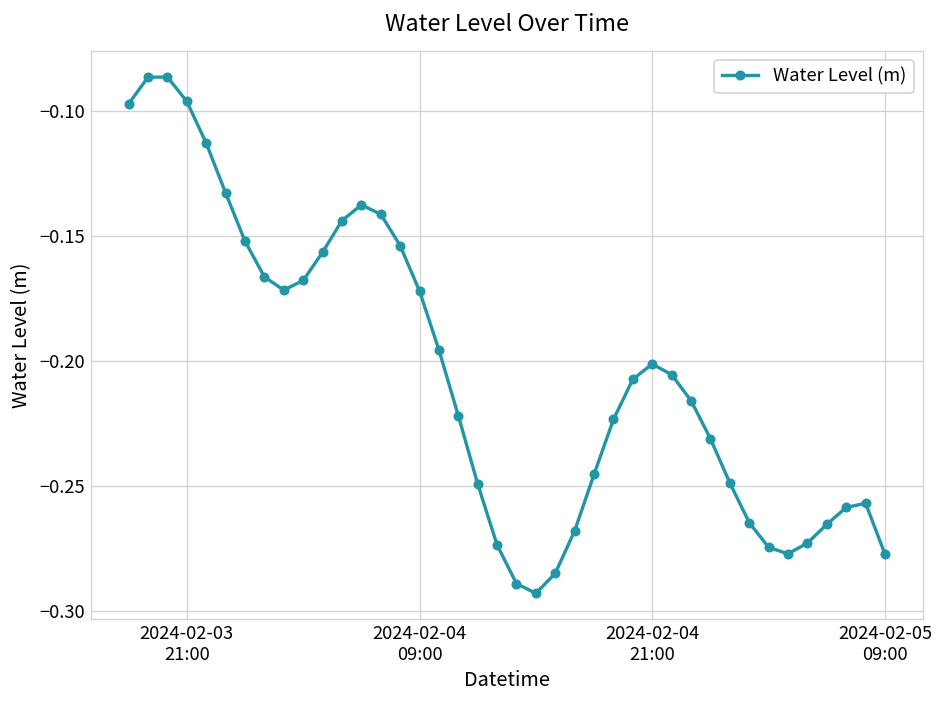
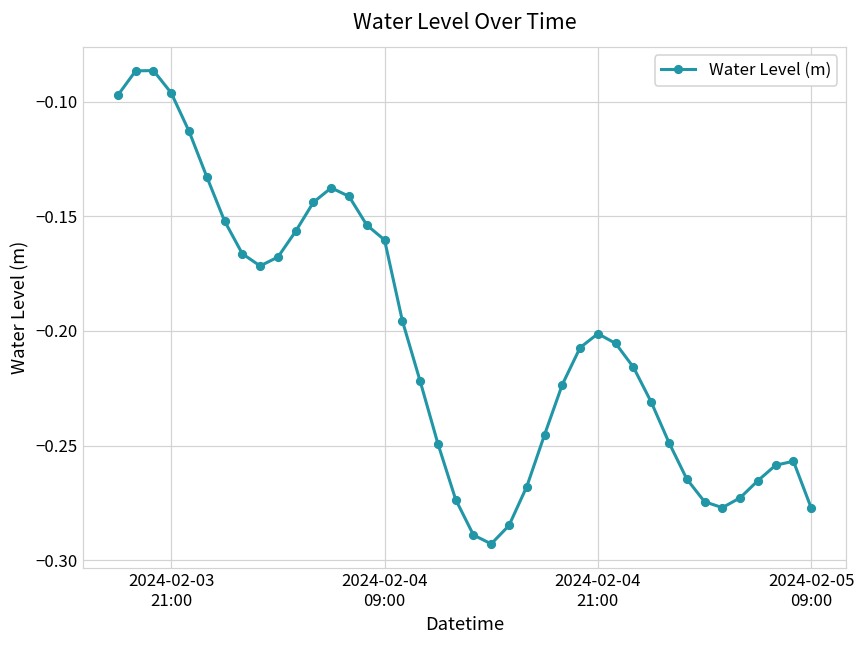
  {
    "2024-02-03 21:00": -0.096,
-   "2024-02-04 09:00": -0.172,
+   "2024-02-04 09:00": -0.160,
    "2024-02-04 21:00": -0.201,
    "2024-02-05 09:00": -0.277
  }
